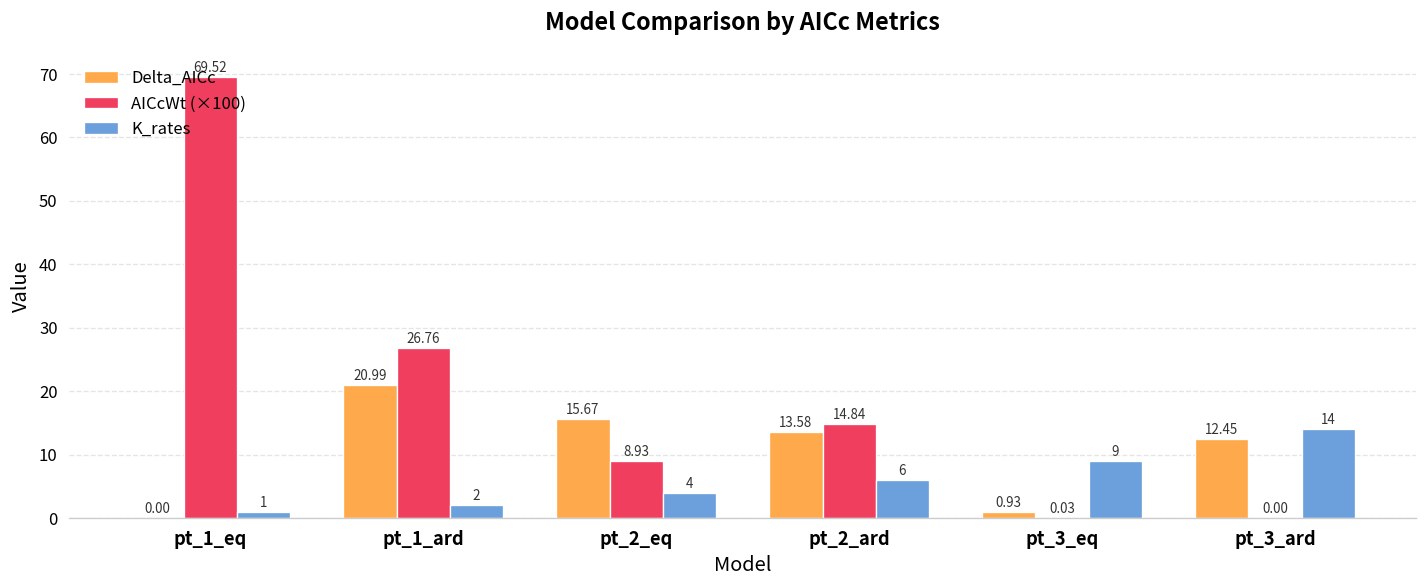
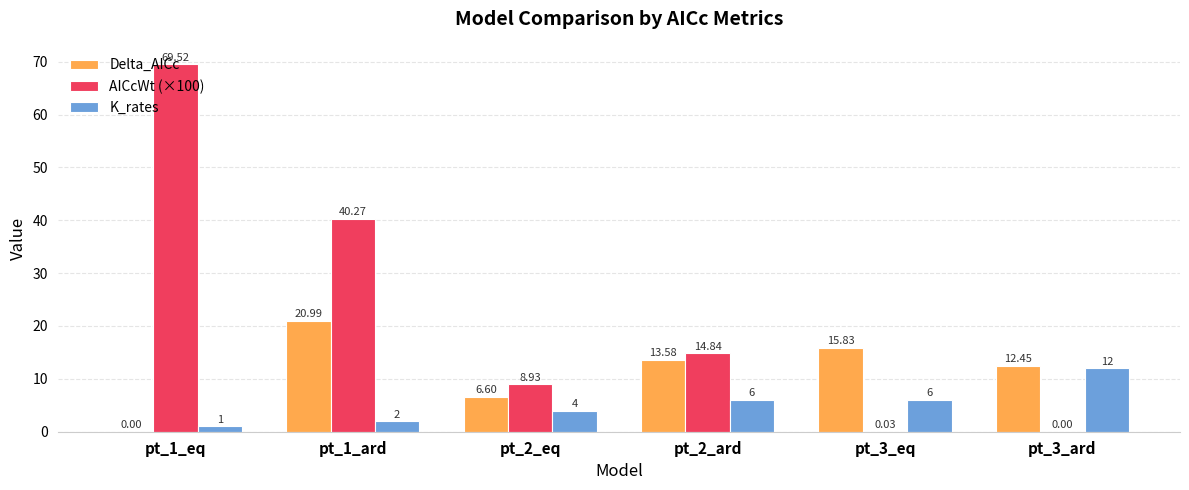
  {
    "Delta_AICc": {
      "pt_1_eq": 0.00,
      "pt_1_ard": 20.99,
-     "pt_2_eq": 15.67,
+     "pt_2_eq": 6.60,
      "pt_2_ard": 13.58,
-     "pt_3_eq": 0.93,
+     "pt_3_eq": 15.83,
      "pt_3_ard": 12.45
    },
    "AICcWt (×100)": {
      "pt_1_eq": 69.52,
-     "pt_1_ard": 26.76,
+     "pt_1_ard": 40.27,
      "pt_2_eq": 8.93,
      "pt_2_ard": 14.84,
      "pt_3_eq": 0.03,
      "pt_3_ard": 0.00
    },
    "K_rates": {
      "pt_1_eq": 1,
      "pt_1_ard": 2,
      "pt_2_eq": 4,
      "pt_2_ard": 6,
-     "pt_3_eq": 9,
-     "pt_3_ard": 14
+     "pt_3_eq": 6,
+     "pt_3_ard": 12
    }
  }
